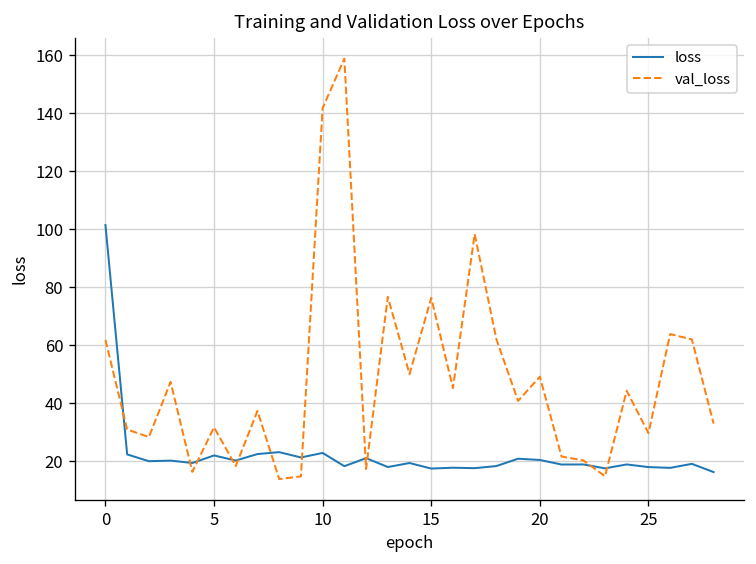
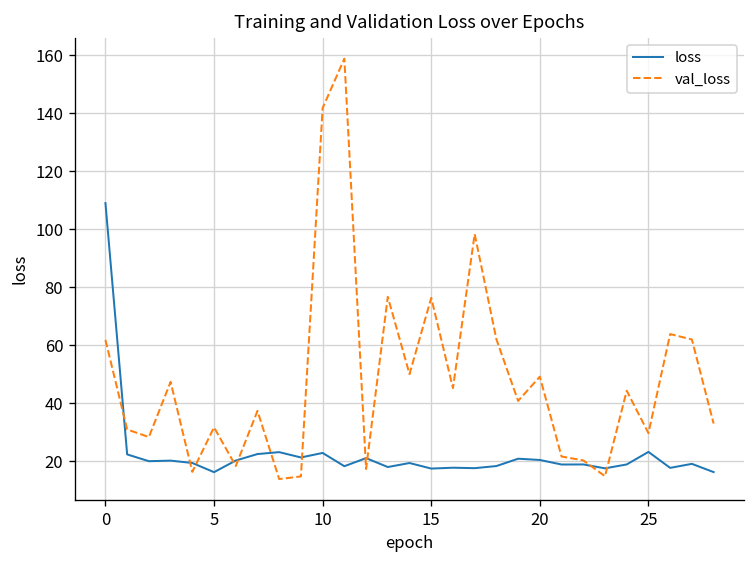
  {
    "loss": {
-     "0": 101,
-     "5": 22,
+     "0": 109,
+     "5": 16,
      "10": 23,
      "15": 17,
      "20": 20,
-     "25": 18
+     "25": 23
    },
    "val_loss": {
      "0": 62,
      "5": 32,
      "10": 142,
      "15": 76,
      "20": 49,
      "25": 30
    }
  }
